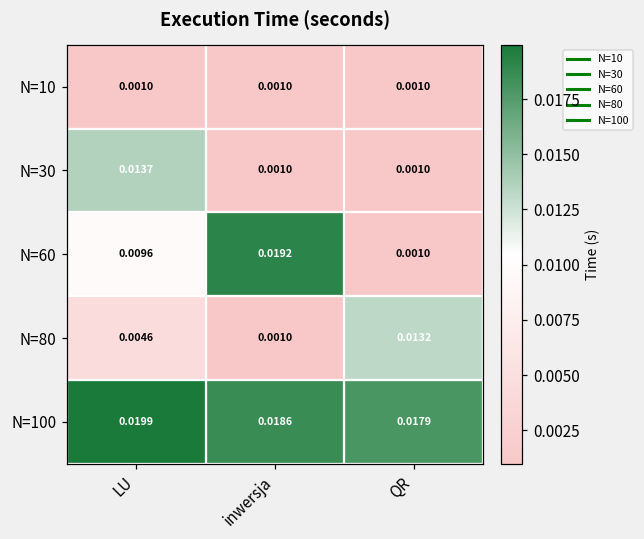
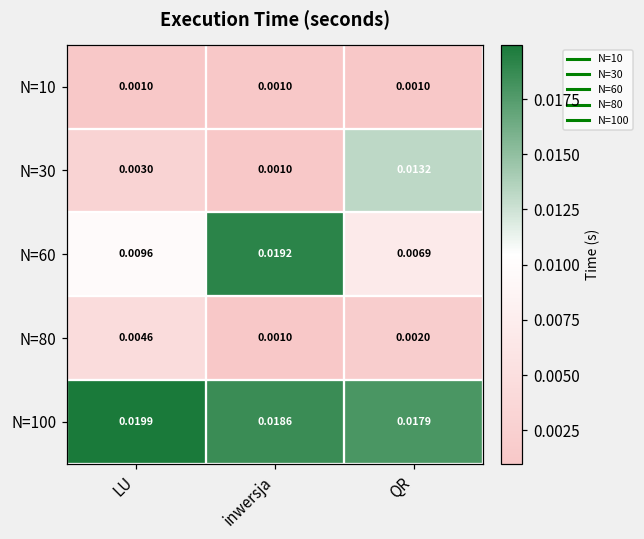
  {
    "N=10": {
      "LU": 0.0010,
      "inwersja": 0.0010,
      "QR": 0.0010
    },
    "N=30": {
-     "LU": 0.0137,
+     "LU": 0.0030,
      "inwersja": 0.0010,
-     "QR": 0.0010
+     "QR": 0.0132
    },
    "N=60": {
      "LU": 0.0096,
      "inwersja": 0.0192,
-     "QR": 0.0010
+     "QR": 0.0069
    },
    "N=80": {
      "LU": 0.0046,
      "inwersja": 0.0010,
-     "QR": 0.0132
+     "QR": 0.0020
    },
    "N=100": {
      "LU": 0.0199,
      "inwersja": 0.0186,
      "QR": 0.0179
    }
  }
